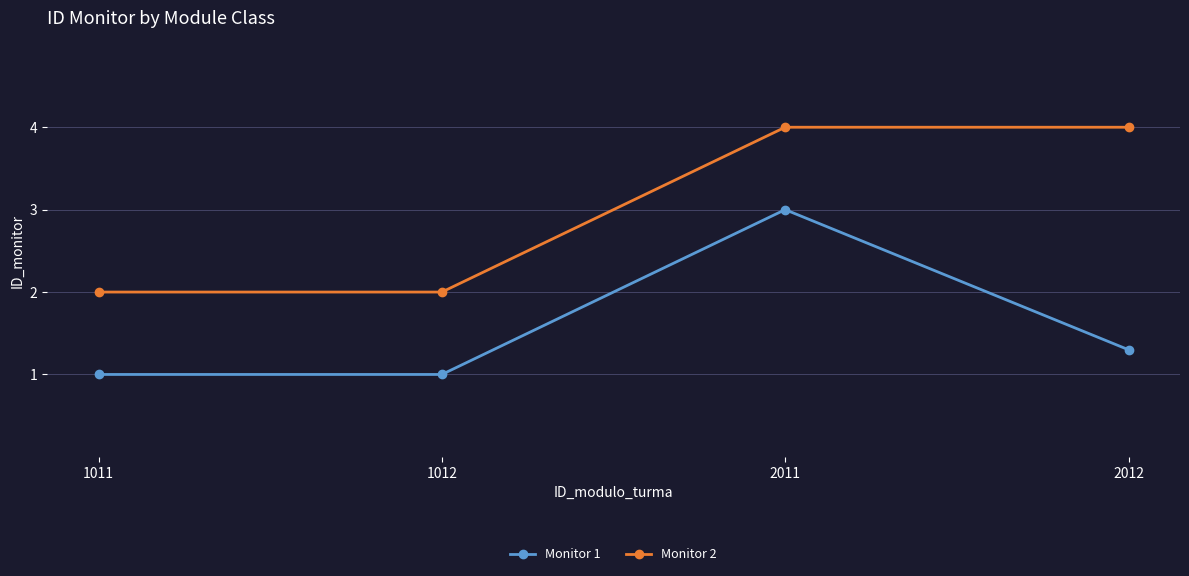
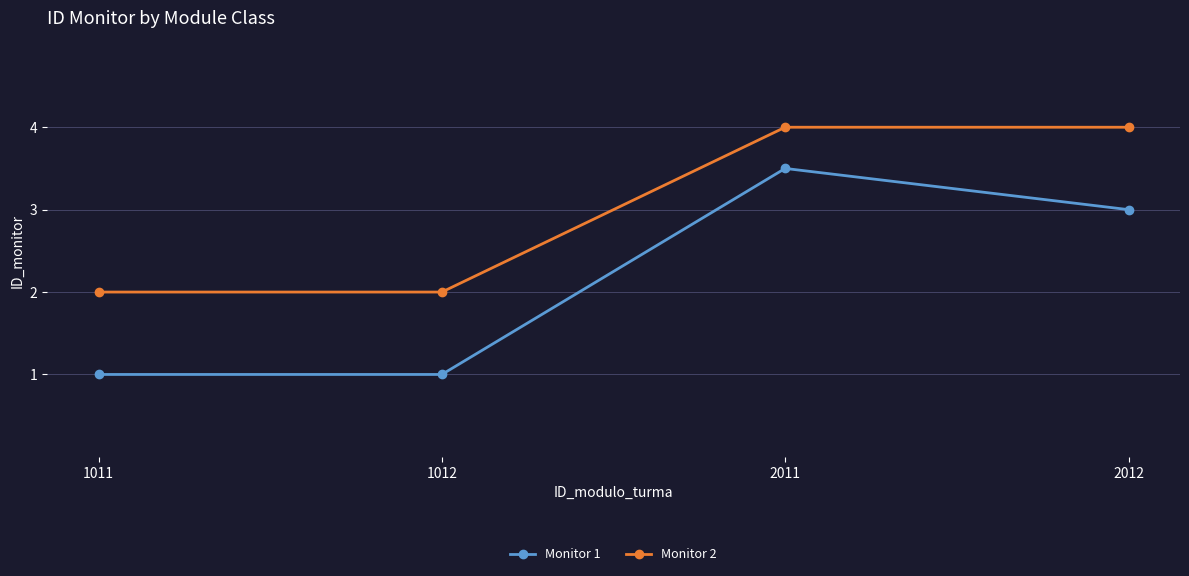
  {
    "Monitor 1": {
      "1011": 1.0,
      "1012": 1.0,
-     "2011": 3.0,
-     "2012": 1.3
+     "2011": 3.5,
+     "2012": 3.0
    },
    "Monitor 2": {
      "1011": 2.0,
      "1012": 2.0,
      "2011": 4.0,
      "2012": 4.0
    }
  }
